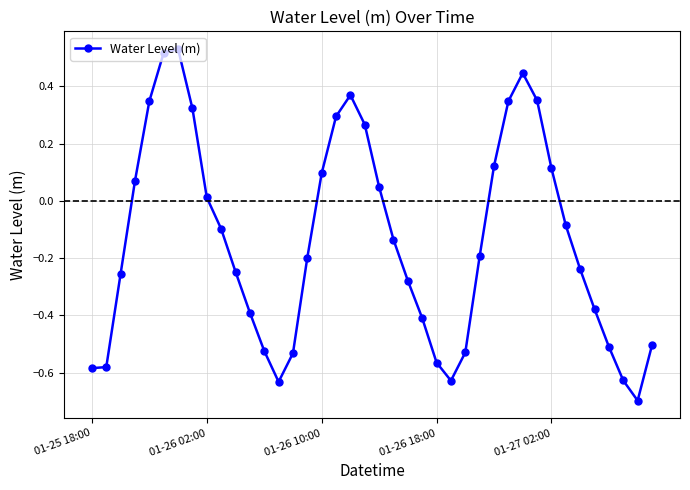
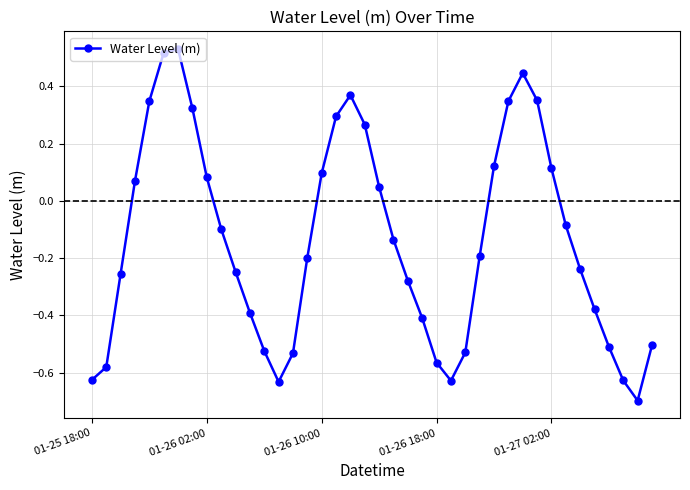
  {
-   "01-25 18:00": -0.58,
-   "01-26 02:00": 0.01,
+   "01-25 18:00": -0.63,
+   "01-26 02:00": 0.08,
    "01-26 10:00": 0.10,
    "01-26 18:00": -0.57,
    "01-27 02:00": 0.11
  }
